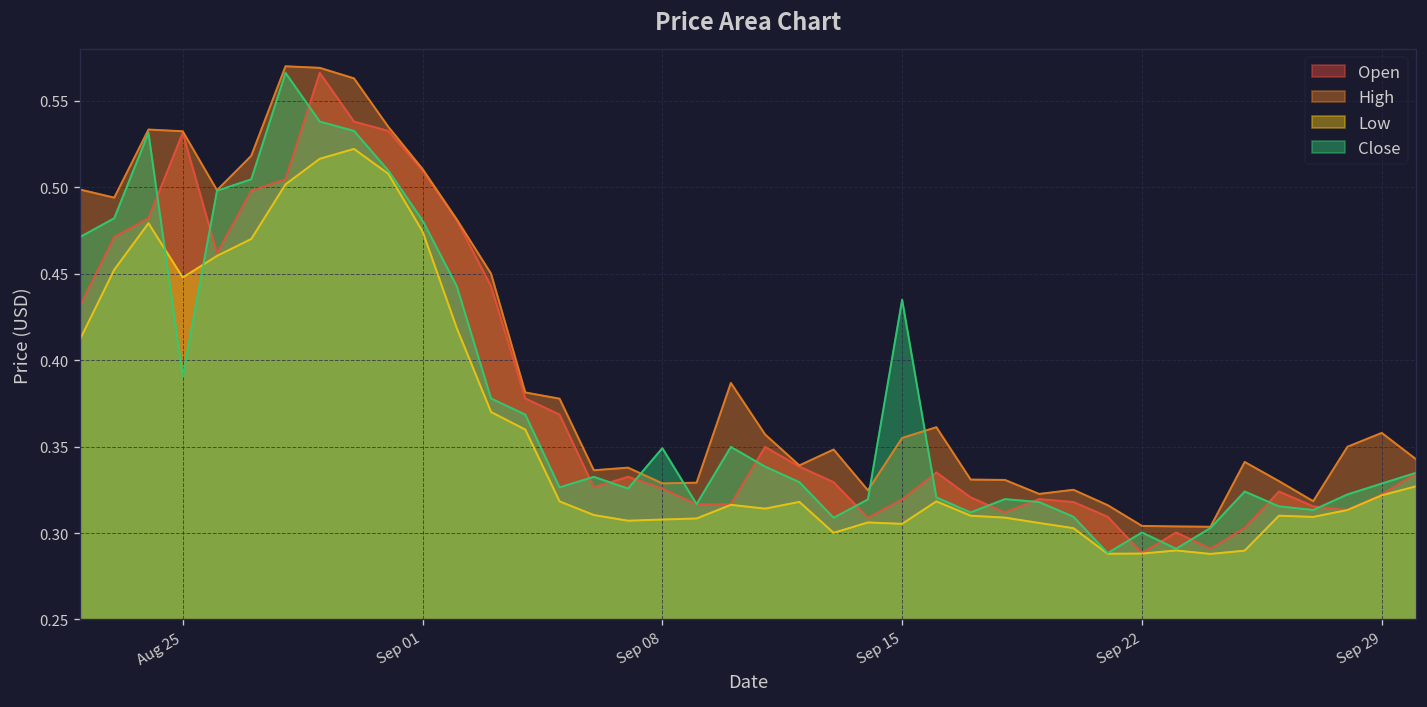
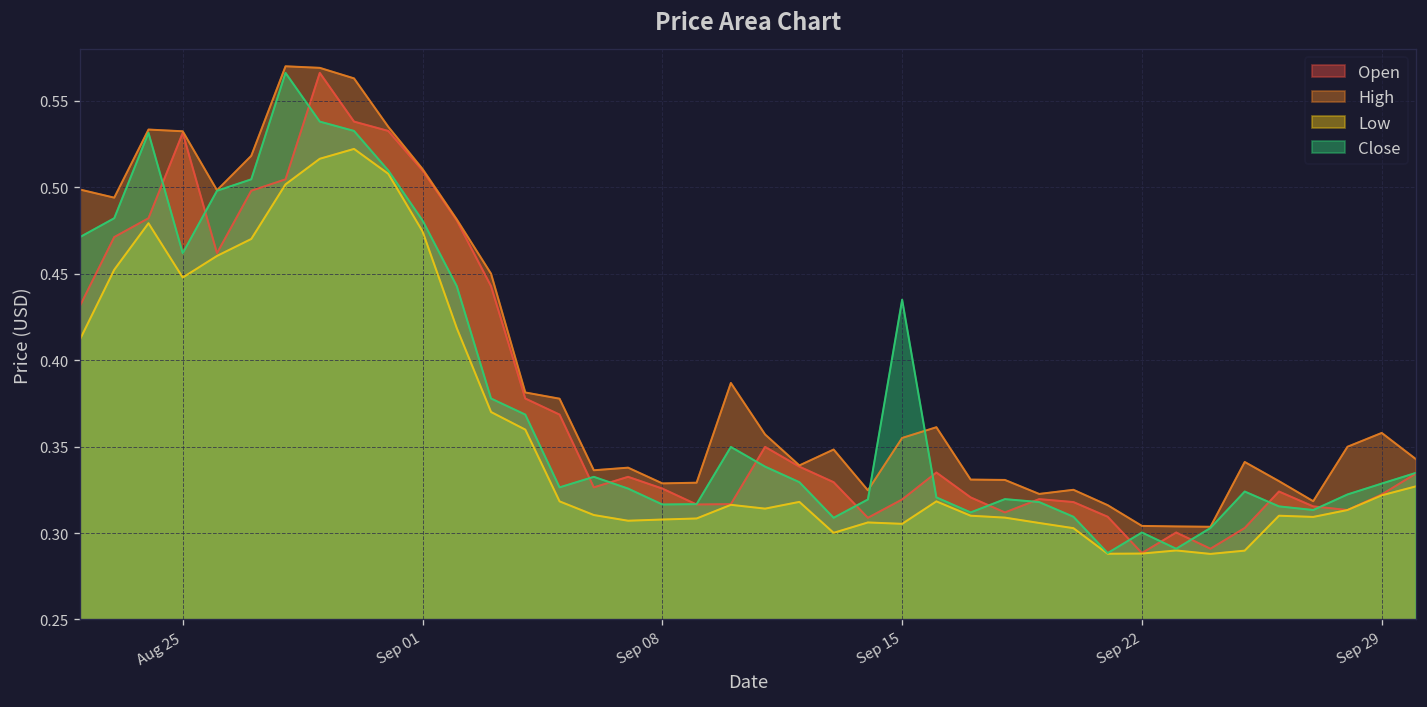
  {
    "Close": {
-     "Aug 25": 0.391,
+     "Aug 25": 0.462,
      "Sep 01": 0.481,
-     "Sep 08": 0.349,
+     "Sep 08": 0.317,
      "Sep 15": 0.435,
      "Sep 22": 0.300,
      "Sep 29": 0.329
    }
  }
